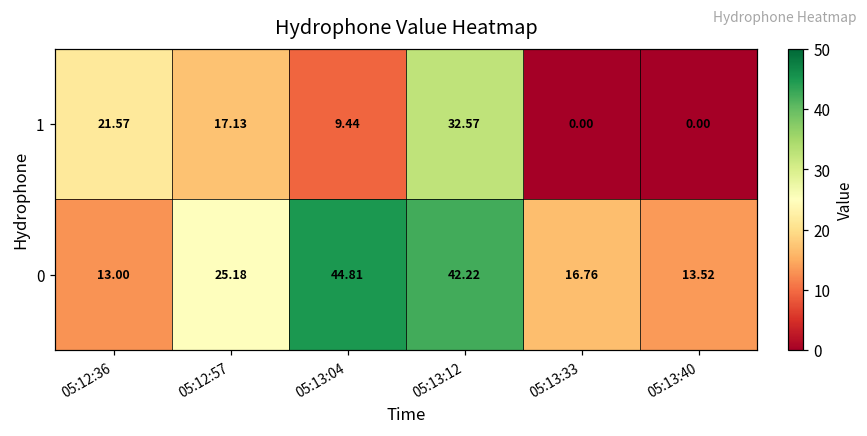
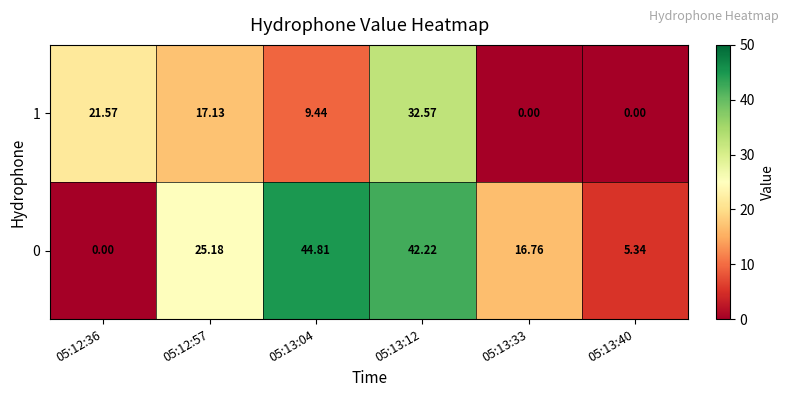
  {
    "1": {
      "05:12:36": 21.57,
      "05:12:57": 17.13,
      "05:13:04": 9.44,
      "05:13:12": 32.57,
      "05:13:33": 0.00,
      "05:13:40": 0.00
    },
    "0": {
-     "05:12:36": 13.00,
+     "05:12:36": 0.00,
      "05:12:57": 25.18,
      "05:13:04": 44.81,
      "05:13:12": 42.22,
      "05:13:33": 16.76,
-     "05:13:40": 13.52
+     "05:13:40": 5.34
    }
  }
